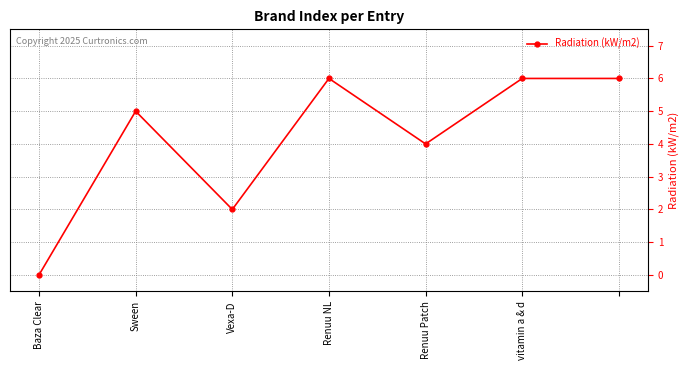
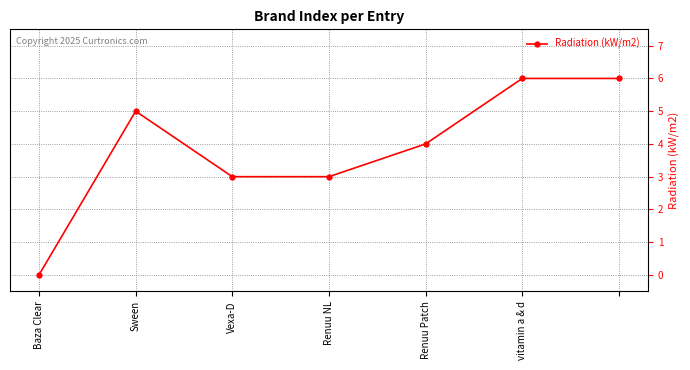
  {
    "Baza Clear": 0,
    "Sween": 5,
-   "Vexa-D": 2,
-   "Renuu NL": 6,
+   "Vexa-D": 3,
+   "Renuu NL": 3,
    "Renuu Patch": 4,
    "vitamin a & d": 6
  }
